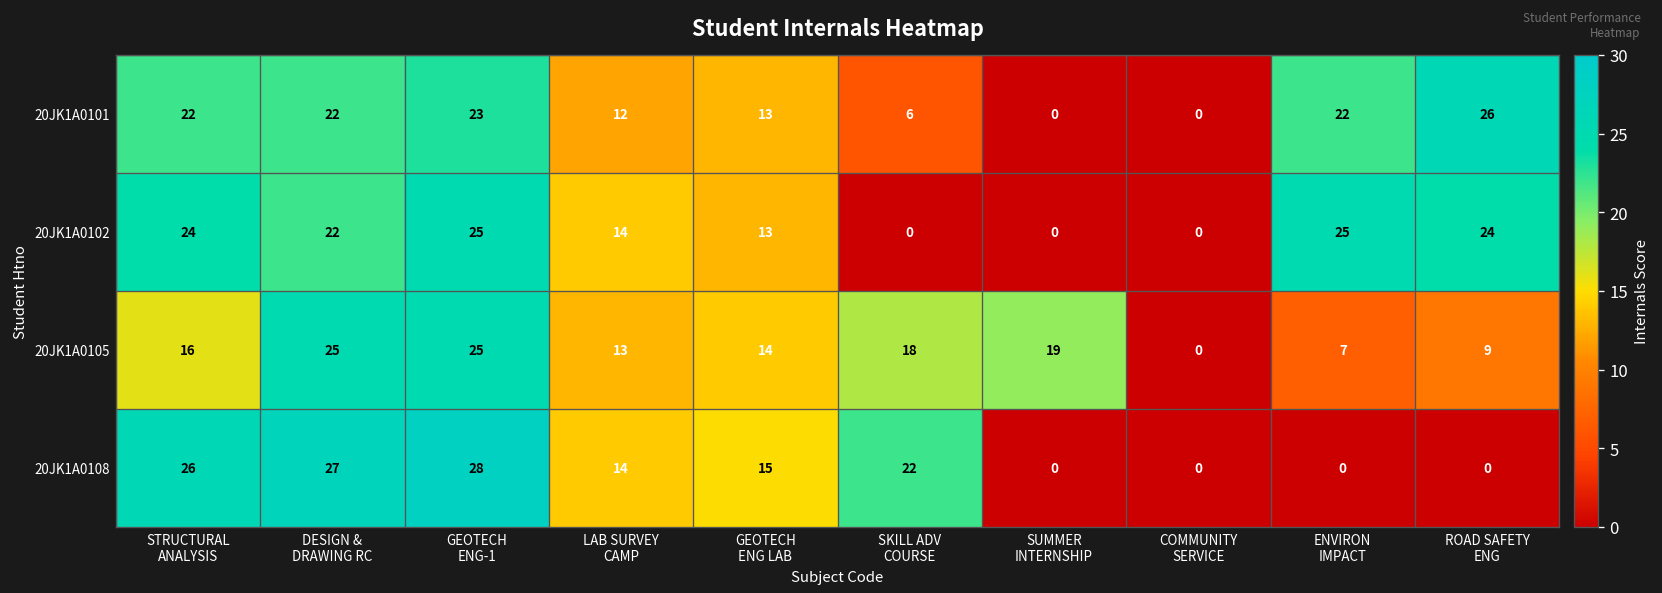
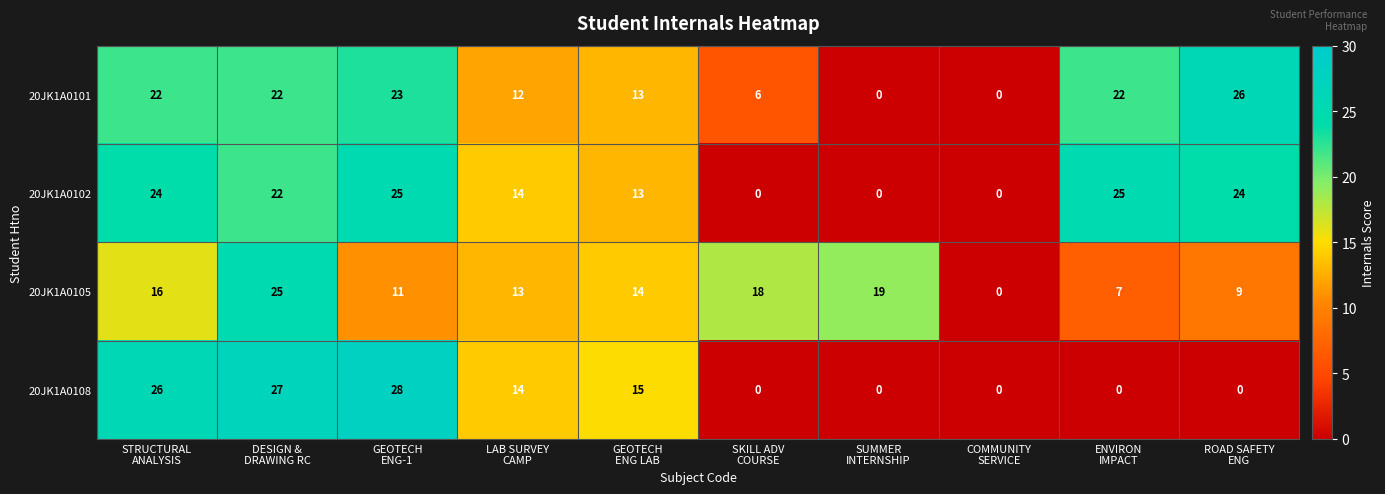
  {
    "20JK1A0101": {
      "STRUCTURAL ANALYSIS": 22,
      "DESIGN & DRAWING RC": 22,
      "GEOTECH ENG-1": 23,
      "LAB SURVEY CAMP": 12,
      "GEOTECH ENG LAB": 13,
      "SKILL ADV COURSE": 6,
      "SUMMER INTERNSHIP": 0,
      "COMMUNITY SERVICE": 0,
      "ENVIRON IMPACT": 22,
      "ROAD SAFETY ENG": 26
    },
    "20JK1A0102": {
      "STRUCTURAL ANALYSIS": 24,
      "DESIGN & DRAWING RC": 22,
      "GEOTECH ENG-1": 25,
      "LAB SURVEY CAMP": 14,
      "GEOTECH ENG LAB": 13,
      "SKILL ADV COURSE": 0,
      "SUMMER INTERNSHIP": 0,
      "COMMUNITY SERVICE": 0,
      "ENVIRON IMPACT": 25,
      "ROAD SAFETY ENG": 24
    },
    "20JK1A0105": {
      "STRUCTURAL ANALYSIS": 16,
      "DESIGN & DRAWING RC": 25,
-     "GEOTECH ENG-1": 25,
+     "GEOTECH ENG-1": 11,
      "LAB SURVEY CAMP": 13,
      "GEOTECH ENG LAB": 14,
      "SKILL ADV COURSE": 18,
      "SUMMER INTERNSHIP": 19,
      "COMMUNITY SERVICE": 0,
      "ENVIRON IMPACT": 7,
      "ROAD SAFETY ENG": 9
    },
    "20JK1A0108": {
      "STRUCTURAL ANALYSIS": 26,
      "DESIGN & DRAWING RC": 27,
      "GEOTECH ENG-1": 28,
      "LAB SURVEY CAMP": 14,
      "GEOTECH ENG LAB": 15,
-     "SKILL ADV COURSE": 22,
+     "SKILL ADV COURSE": 0,
      "SUMMER INTERNSHIP": 0,
      "COMMUNITY SERVICE": 0,
      "ENVIRON IMPACT": 0,
      "ROAD SAFETY ENG": 0
    }
  }
